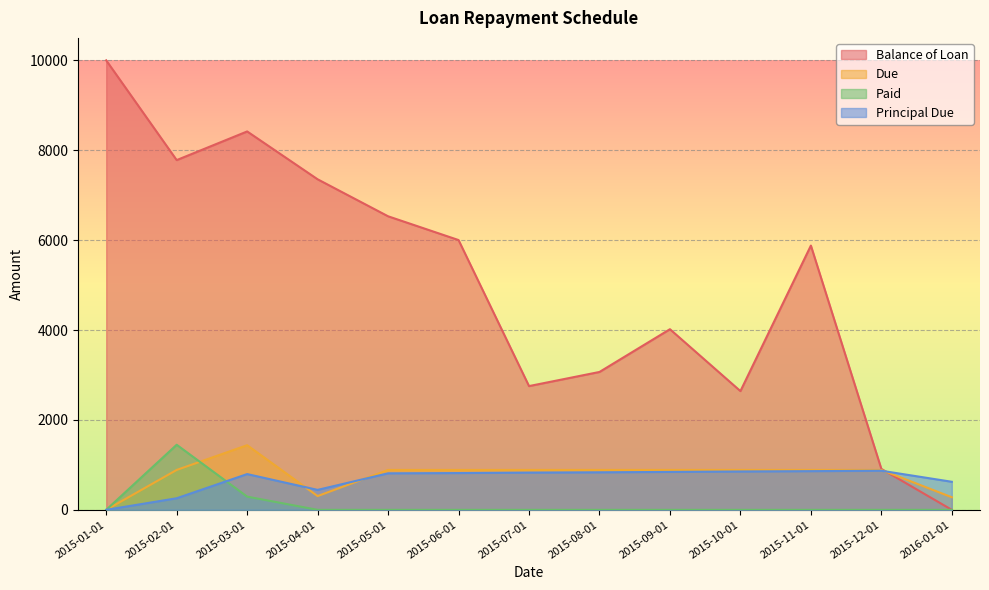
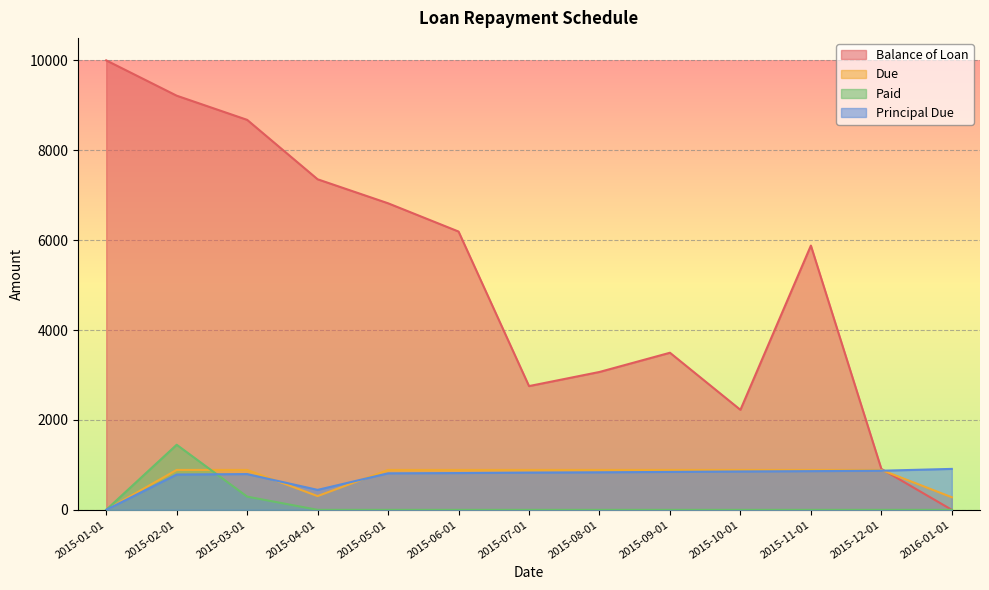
  {
    "Balance of Loan": {
      "2015-01-01": 10000,
-     "2015-02-01": 7800,
-     "2015-03-01": 8400,
+     "2015-02-01": 9200,
+     "2015-03-01": 8700,
      "2015-04-01": 7400,
-     "2015-05-01": 6500,
-     "2015-06-01": 6000,
+     "2015-05-01": 6800,
+     "2015-06-01": 6200,
      "2015-07-01": 2800,
      "2015-08-01": 3100,
-     "2015-09-01": 4000,
-     "2015-10-01": 2600,
+     "2015-09-01": 3500,
+     "2015-10-01": 2200,
      "2015-11-01": 5900
    },
    "Due": {
      "2015-02-01": 900,
-     "2015-03-01": 1400,
+     "2015-03-01": 900,
      "2015-04-01": 300,
      "2015-05-01": 900,
      "2015-06-01": 900,
      "2015-07-01": 900,
      "2016-01-01": 300
    },
    "Paid": {
      "2015-02-01": 1400,
      "2015-03-01": 300,
      "2015-04-01": 0,
      "2015-05-01": 0,
      "2015-06-01": 0,
      "2015-07-01": 0,
      "2015-08-01": 0,
      "2015-09-01": 0,
      "2015-10-01": 0,
      "2015-11-01": 0,
      "2015-12-01": 0
    },
    "Principal Due": {
-     "2015-02-01": 300,
+     "2015-02-01": 800,
      "2015-03-01": 800,
      "2015-04-01": 400,
      "2015-05-01": 800,
      "2015-06-01": 800,
      "2015-07-01": 800,
-     "2016-01-01": 600
+     "2016-01-01": 900
    }
  }
